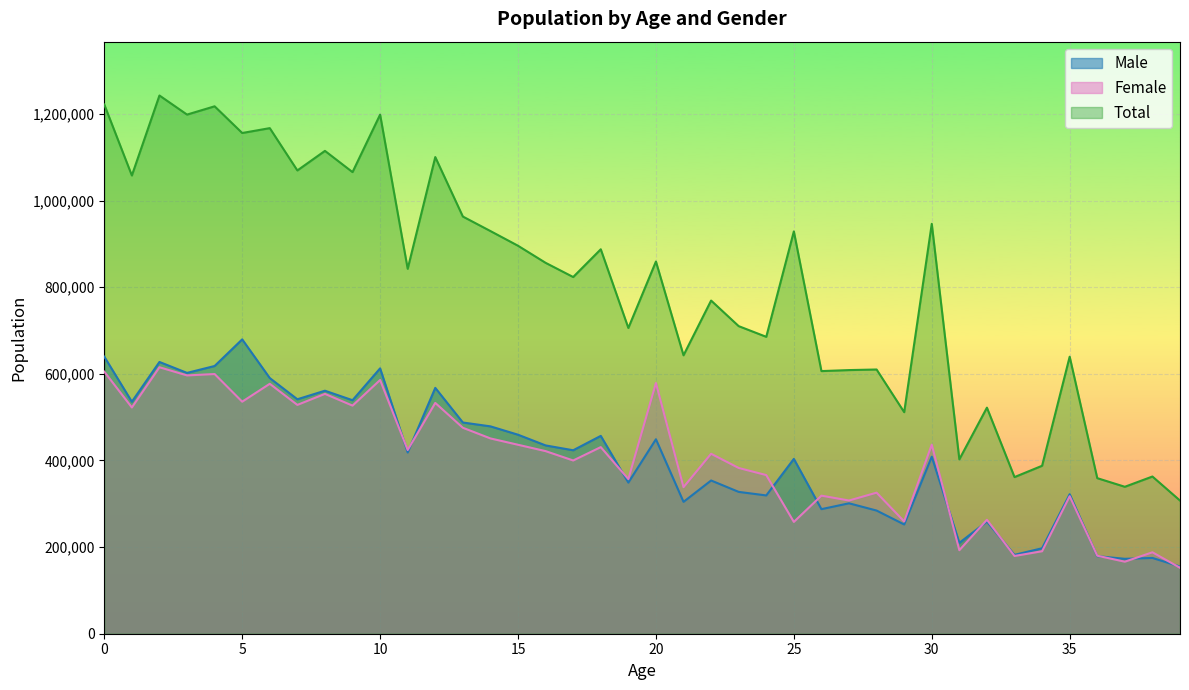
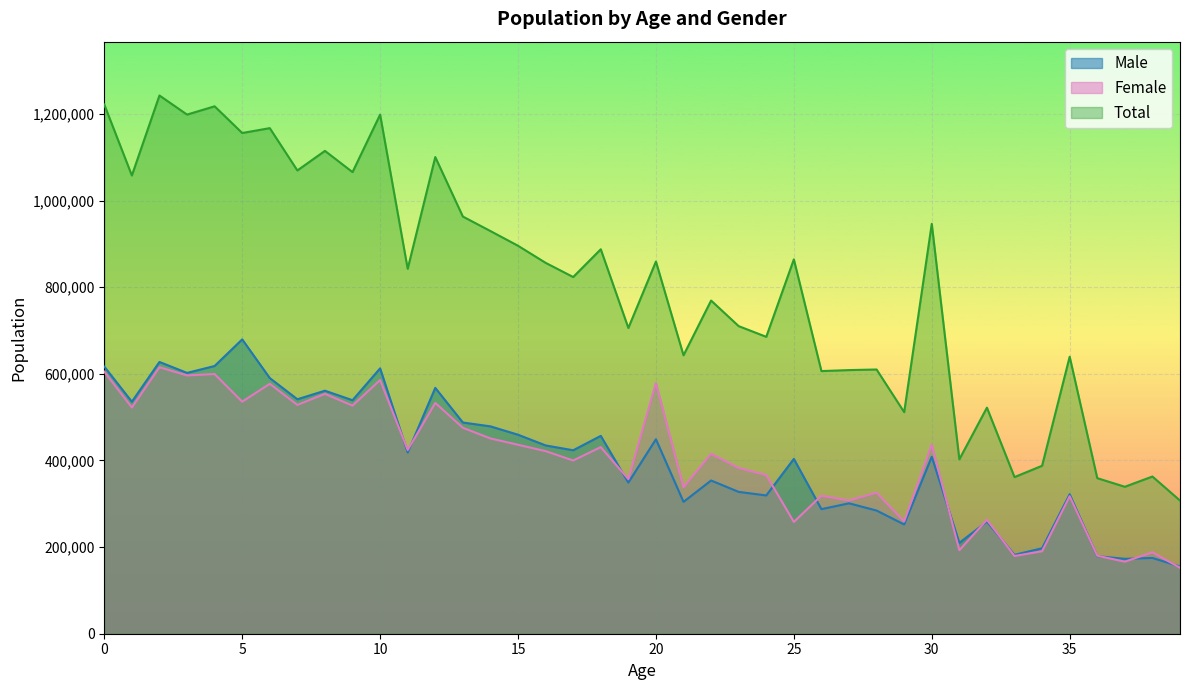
  {
    "Male": {
-     "0": "640,000",
+     "0": "620,000",
      "5": "680,000",
      "10": "610,000",
      "15": "460,000",
      "20": "450,000",
      "25": "400,000",
      "30": "410,000"
    },
    "Female": {
      "0": "610,000",
      "5": "540,000",
      "10": "590,000",
      "15": "440,000",
      "20": "580,000",
      "25": "260,000",
      "30": "440,000"
    },
    "Total": {
      "0": "1,220,000",
      "5": "1,160,000",
      "10": "1,200,000",
      "15": "900,000",
      "20": "860,000",
-     "25": "930,000",
+     "25": "860,000",
      "30": "950,000",
      "35": "640,000"
    }
  }
